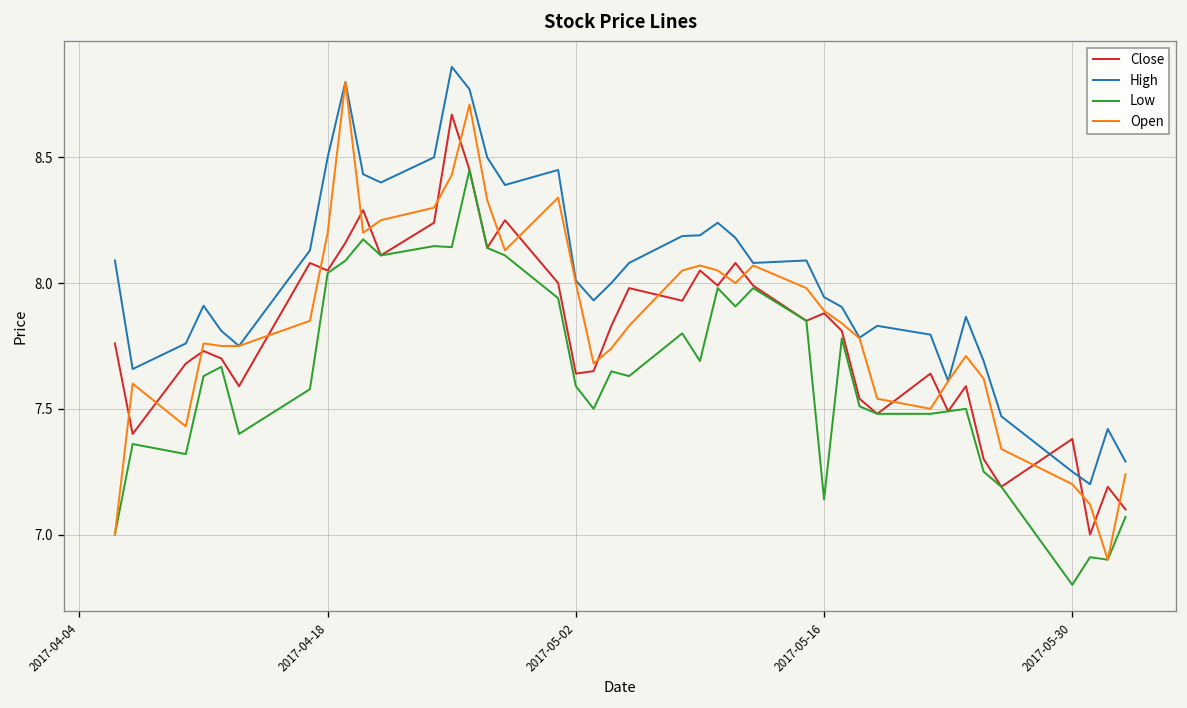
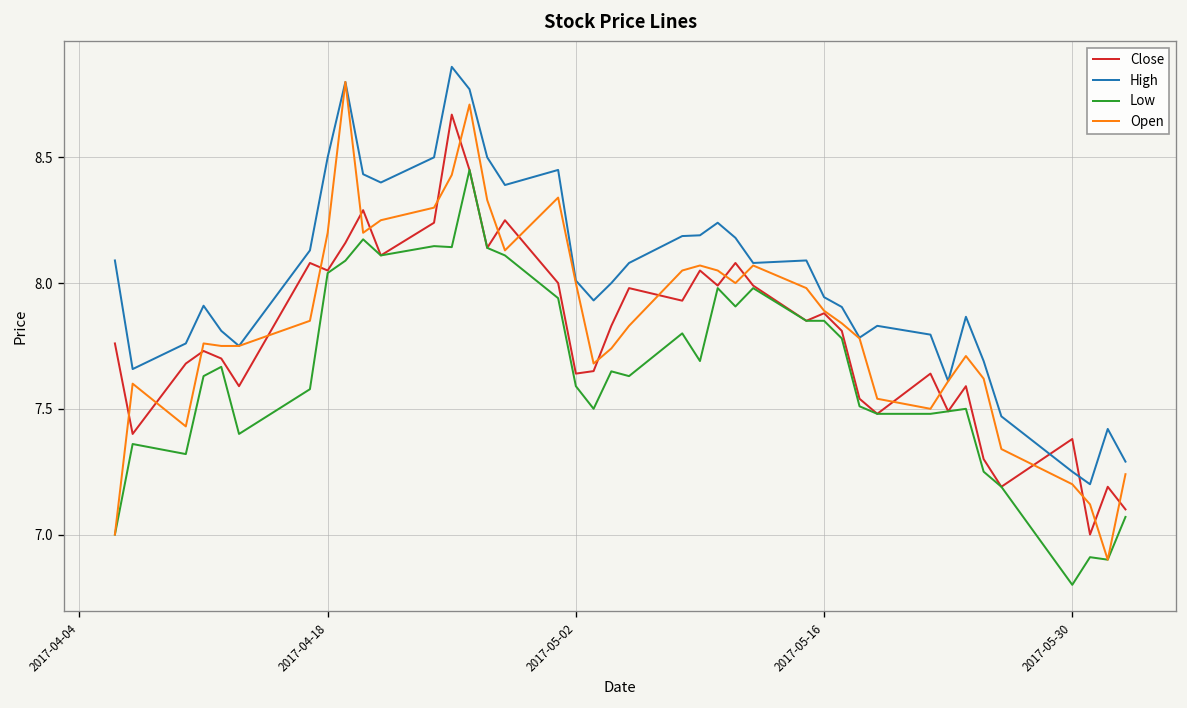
  {
    "Close": {
      "2017-05-02": 7.64,
      "2017-05-30": 7.38
    },
    "High": {
      "2017-04-18": 8.50,
      "2017-05-16": 7.94,
      "2017-05-30": 7.25
    },
    "Low": {
      "2017-05-02": 7.59,
-     "2017-05-16": 7.14,
+     "2017-05-16": 7.85,
      "2017-05-30": 6.80
    },
    "Open": {
      "2017-04-18": 8.20,
      "2017-05-30": 7.20
    }
  }
